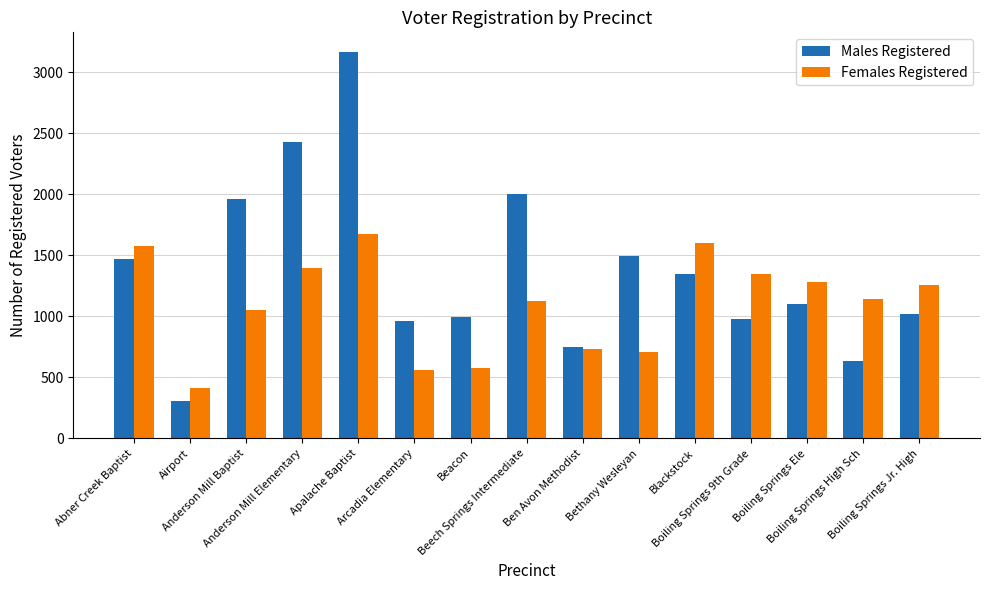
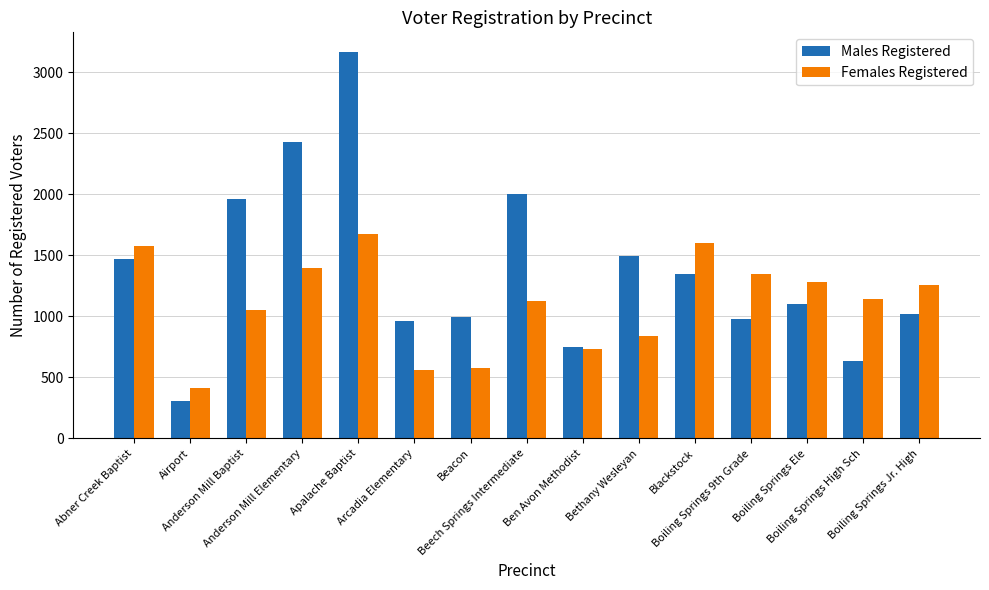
  {
    "Males Registered": {
      "Abner Creek Baptist": 1470,
      "Airport": 300,
      "Anderson Mill Baptist": 1960,
      "Anderson Mill Elementary": 2430,
      "Apalache Baptist": 3170,
      "Arcadia Elementary": 960,
      "Beacon": 990,
      "Beech Springs Intermediate": 2010,
      "Ben Avon Methodist": 750,
      "Bethany Wesleyan": 1490,
      "Blackstock": 1350,
      "Boiling Springs 9th Grade": 980,
      "Boiling Springs Ele": 1110,
      "Boiling Springs High Sch": 640,
      "Boiling Springs Jr. High": 1020
    },
    "Females Registered": {
      "Abner Creek Baptist": 1570,
      "Airport": 420,
      "Anderson Mill Baptist": 1060,
      "Anderson Mill Elementary": 1390,
      "Apalache Baptist": 1670,
      "Arcadia Elementary": 560,
      "Beacon": 570,
      "Beech Springs Intermediate": 1130,
      "Ben Avon Methodist": 740,
-     "Bethany Wesleyan": 710,
+     "Bethany Wesleyan": 840,
      "Blackstock": 1600,
      "Boiling Springs 9th Grade": 1340,
      "Boiling Springs Ele": 1280,
      "Boiling Springs High Sch": 1140,
      "Boiling Springs Jr. High": 1260
    }
  }
